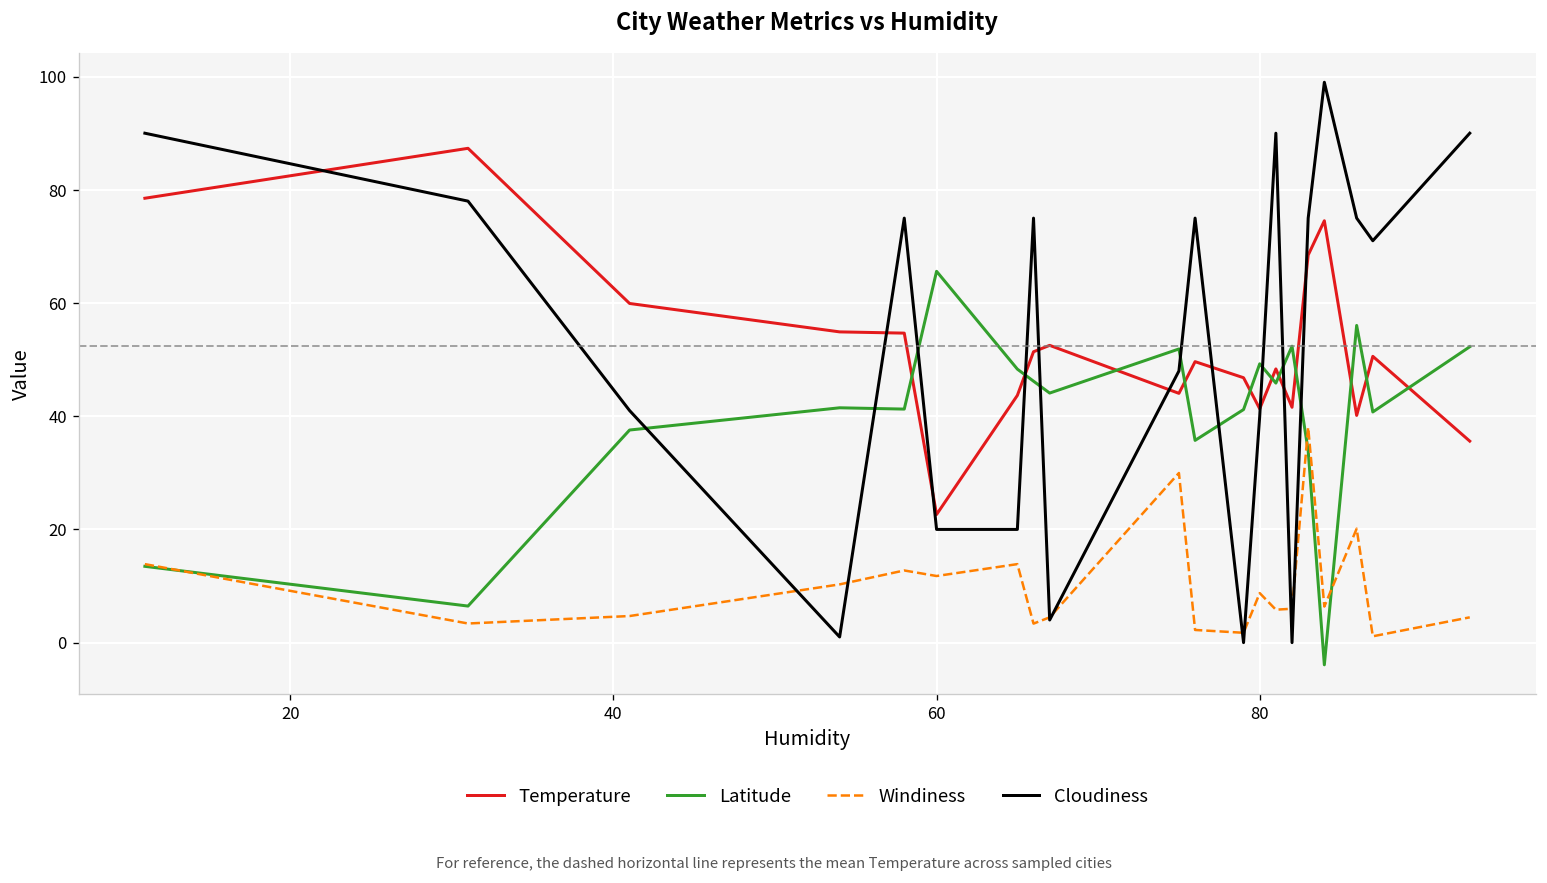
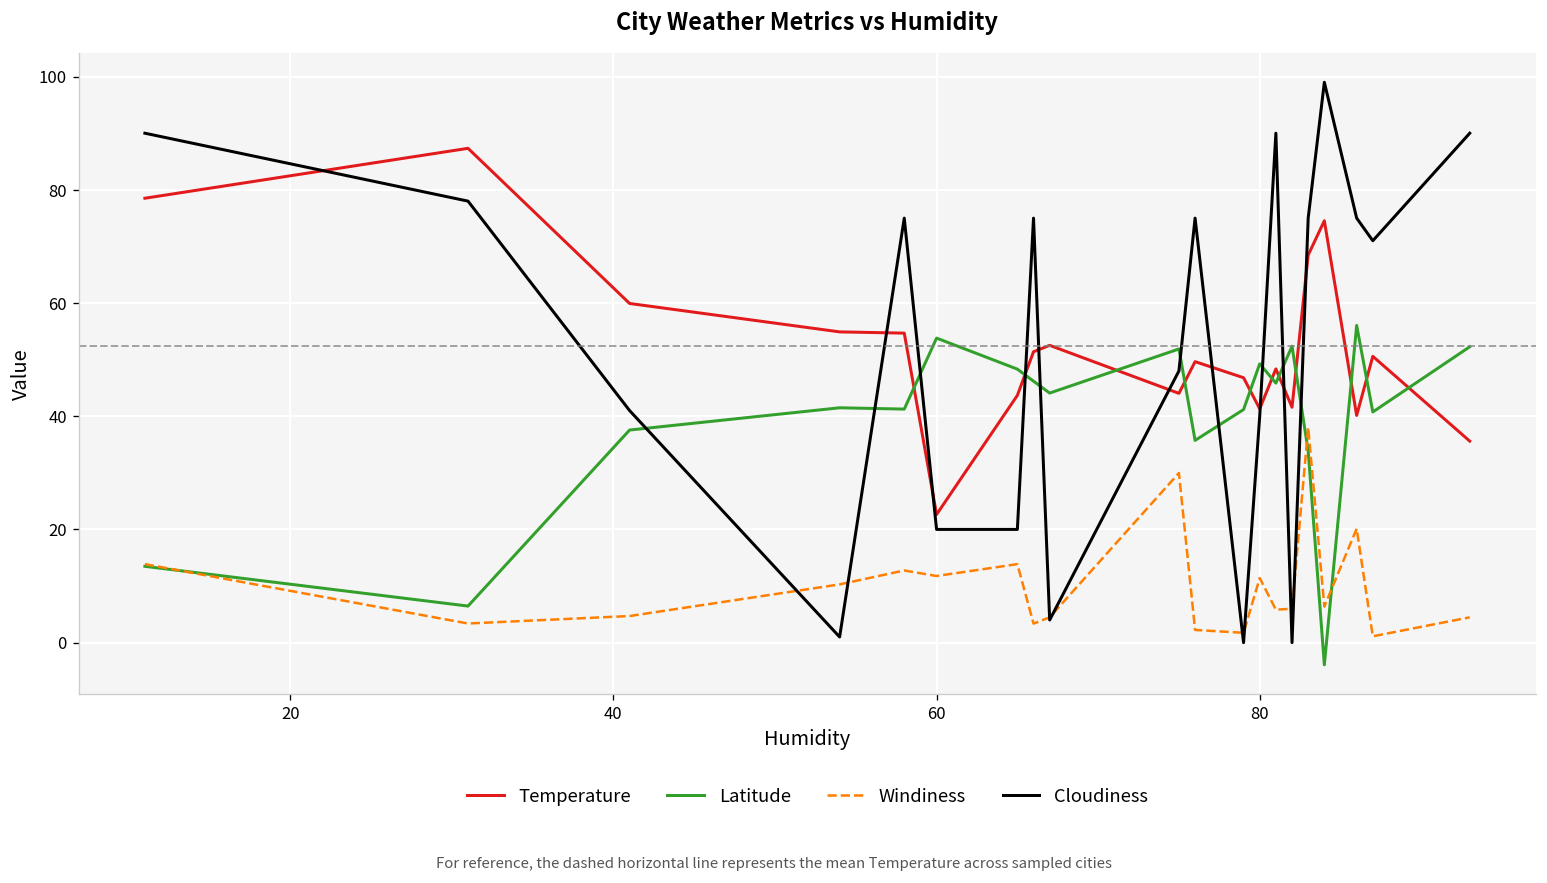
  {
    "Temperature": {
      "60": 23,
      "80": 41
    },
    "Latitude": {
-     "60": 66,
+     "60": 54,
      "80": 49
    },
    "Windiness": {
      "60": 12,
-     "80": 9
+     "80": 11
    },
    "Cloudiness": {
      "60": 20,
      "80": 40
    }
  }
